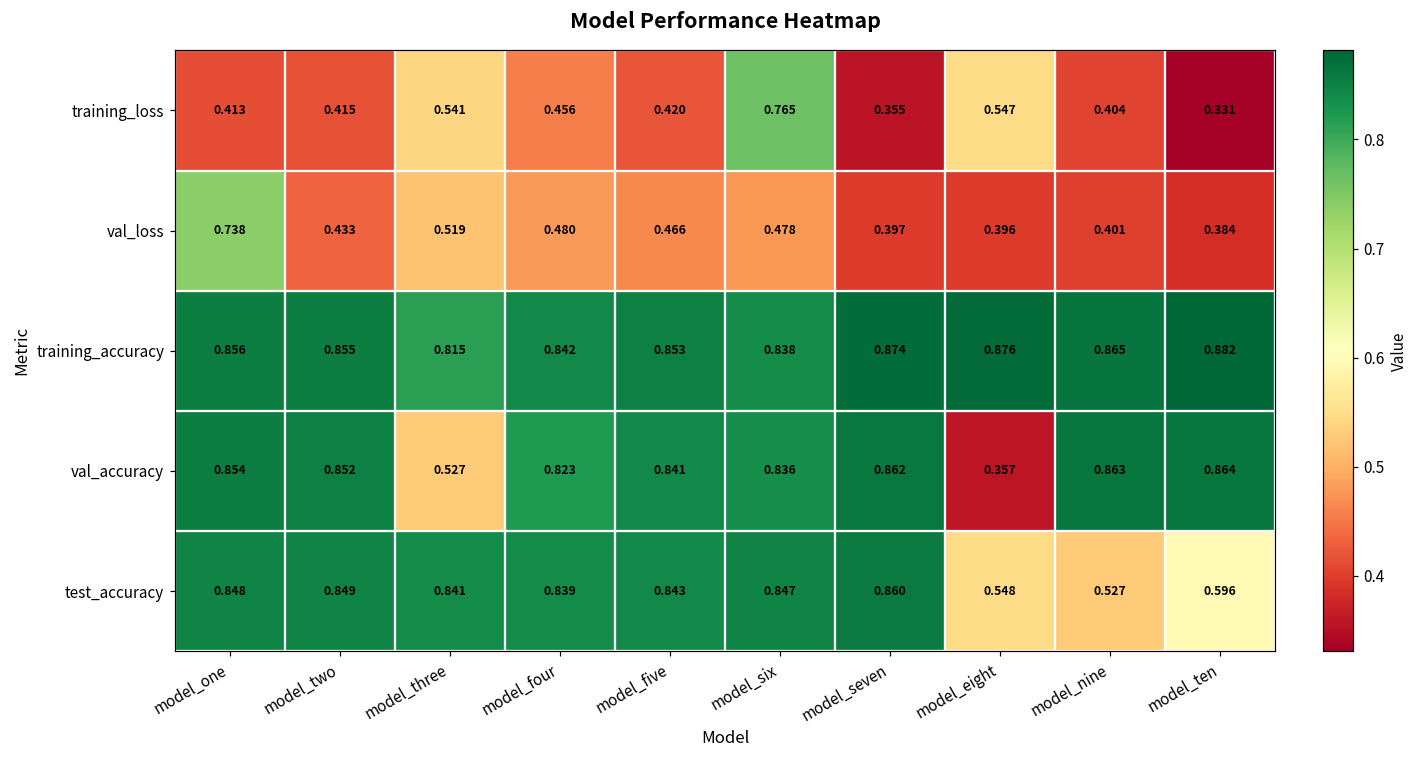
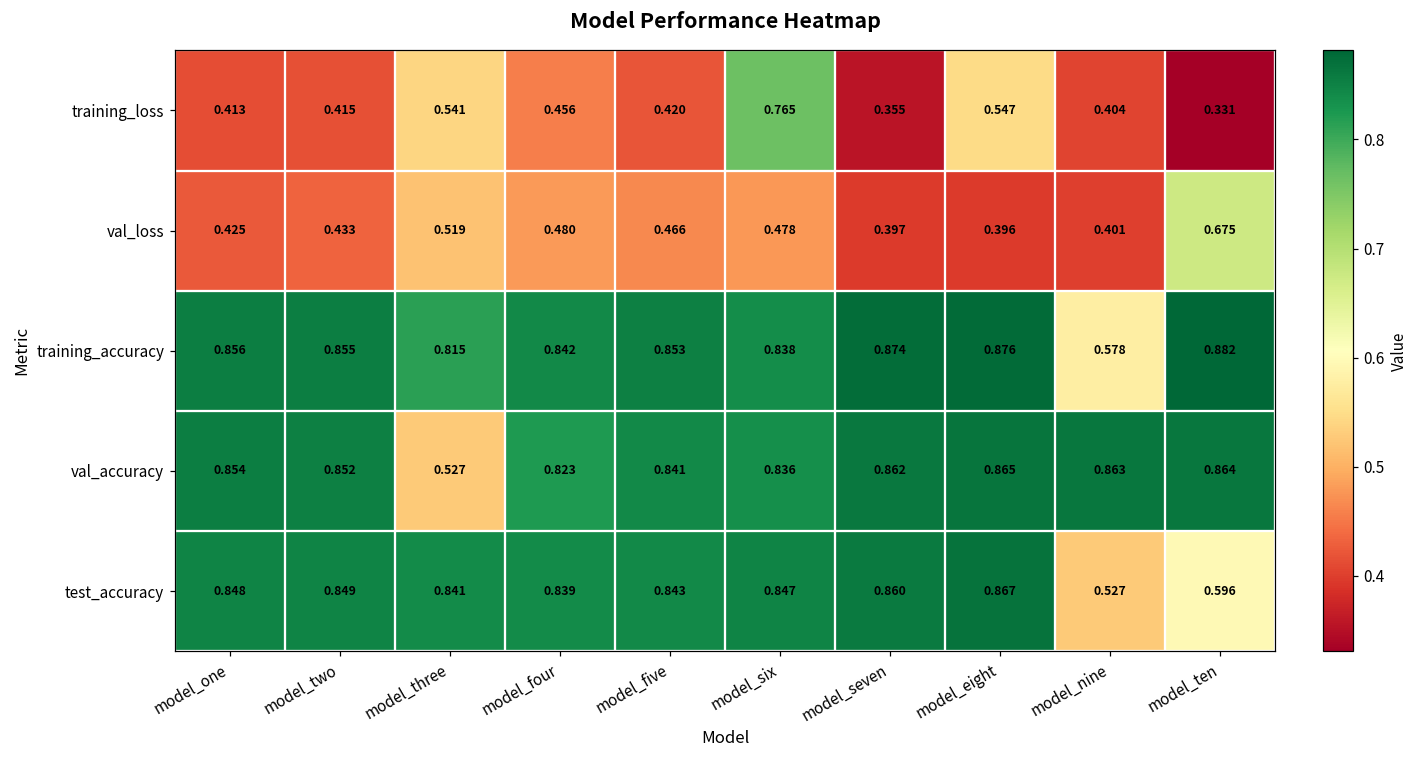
  {
    "training_loss": {
      "model_one": 0.413,
      "model_two": 0.415,
      "model_three": 0.541,
      "model_four": 0.456,
      "model_five": 0.420,
      "model_six": 0.765,
      "model_seven": 0.355,
      "model_eight": 0.547,
      "model_nine": 0.404,
      "model_ten": 0.331
    },
    "val_loss": {
-     "model_one": 0.738,
+     "model_one": 0.425,
      "model_two": 0.433,
      "model_three": 0.519,
      "model_four": 0.480,
      "model_five": 0.466,
      "model_six": 0.478,
      "model_seven": 0.397,
      "model_eight": 0.396,
      "model_nine": 0.401,
-     "model_ten": 0.384
+     "model_ten": 0.675
    },
    "training_accuracy": {
      "model_one": 0.856,
      "model_two": 0.855,
      "model_three": 0.815,
      "model_four": 0.842,
      "model_five": 0.853,
      "model_six": 0.838,
      "model_seven": 0.874,
      "model_eight": 0.876,
-     "model_nine": 0.865,
+     "model_nine": 0.578,
      "model_ten": 0.882
    },
    "val_accuracy": {
      "model_one": 0.854,
      "model_two": 0.852,
      "model_three": 0.527,
      "model_four": 0.823,
      "model_five": 0.841,
      "model_six": 0.836,
      "model_seven": 0.862,
-     "model_eight": 0.357,
+     "model_eight": 0.865,
      "model_nine": 0.863,
      "model_ten": 0.864
    },
    "test_accuracy": {
      "model_one": 0.848,
      "model_two": 0.849,
      "model_three": 0.841,
      "model_four": 0.839,
      "model_five": 0.843,
      "model_six": 0.847,
      "model_seven": 0.860,
-     "model_eight": 0.548,
+     "model_eight": 0.867,
      "model_nine": 0.527,
      "model_ten": 0.596
    }
  }
